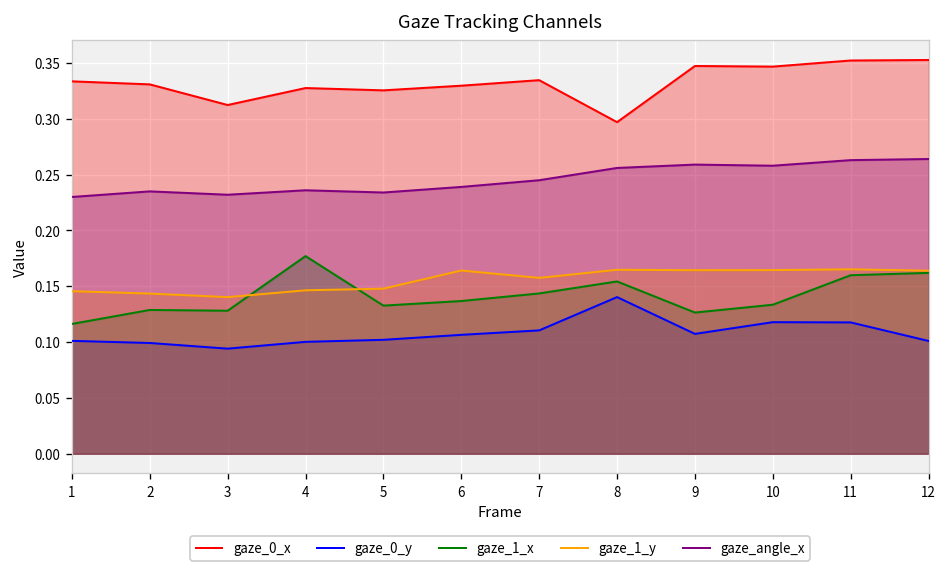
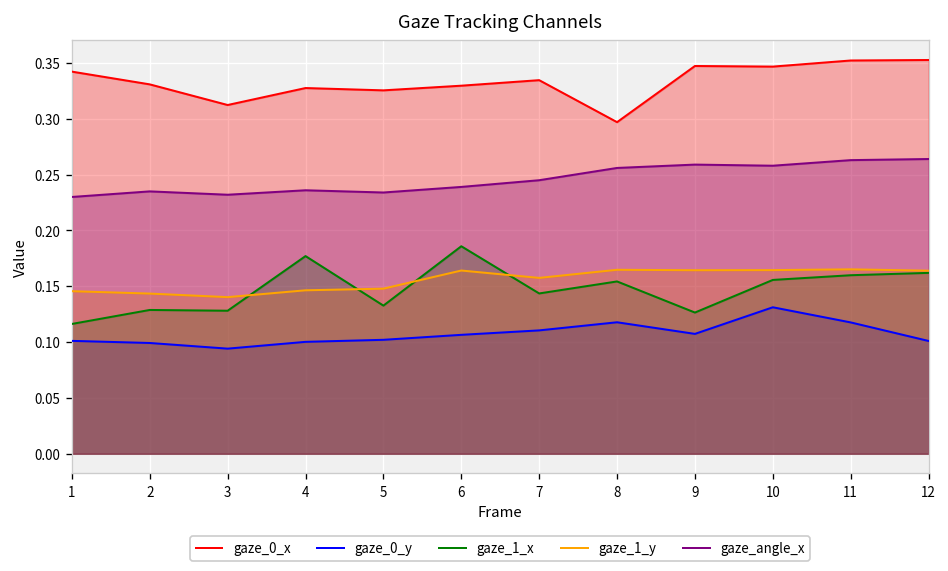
  {
    "gaze_0_x": {
-     "1": 0.33,
+     "1": 0.34,
      "2": 0.33,
      "3": 0.31,
      "4": 0.33,
      "5": 0.33,
      "6": 0.33,
      "7": 0.33,
      "8": 0.30,
      "9": 0.35,
      "10": 0.35,
      "11": 0.35,
      "12": 0.35
    },
    "gaze_0_y": {
      "1": 0.10,
      "2": 0.10,
      "3": 0.09,
      "4": 0.10,
      "5": 0.10,
      "6": 0.11,
      "7": 0.11,
-     "8": 0.14,
+     "8": 0.12,
      "9": 0.11,
-     "10": 0.12,
+     "10": 0.13,
      "11": 0.12,
      "12": 0.10
    },
    "gaze_1_x": {
      "1": 0.12,
      "2": 0.13,
      "3": 0.13,
      "4": 0.18,
      "5": 0.13,
-     "6": 0.14,
+     "6": 0.19,
      "7": 0.14,
      "8": 0.15,
      "9": 0.13,
-     "10": 0.13,
+     "10": 0.16,
      "11": 0.16
    },
    "gaze_1_y": {
      "1": 0.15,
      "2": 0.14,
      "3": 0.14,
      "4": 0.15,
      "5": 0.15,
      "6": 0.16,
      "7": 0.16,
      "8": 0.16,
      "9": 0.16,
      "10": 0.16,
      "11": 0.17
    },
    "gaze_angle_x": {
      "1": 0.23,
      "2": 0.24,
      "3": 0.23,
      "4": 0.24,
      "5": 0.23,
      "6": 0.24,
      "7": 0.25,
      "8": 0.26,
      "9": 0.26,
      "10": 0.26,
      "11": 0.26,
      "12": 0.26
    }
  }
